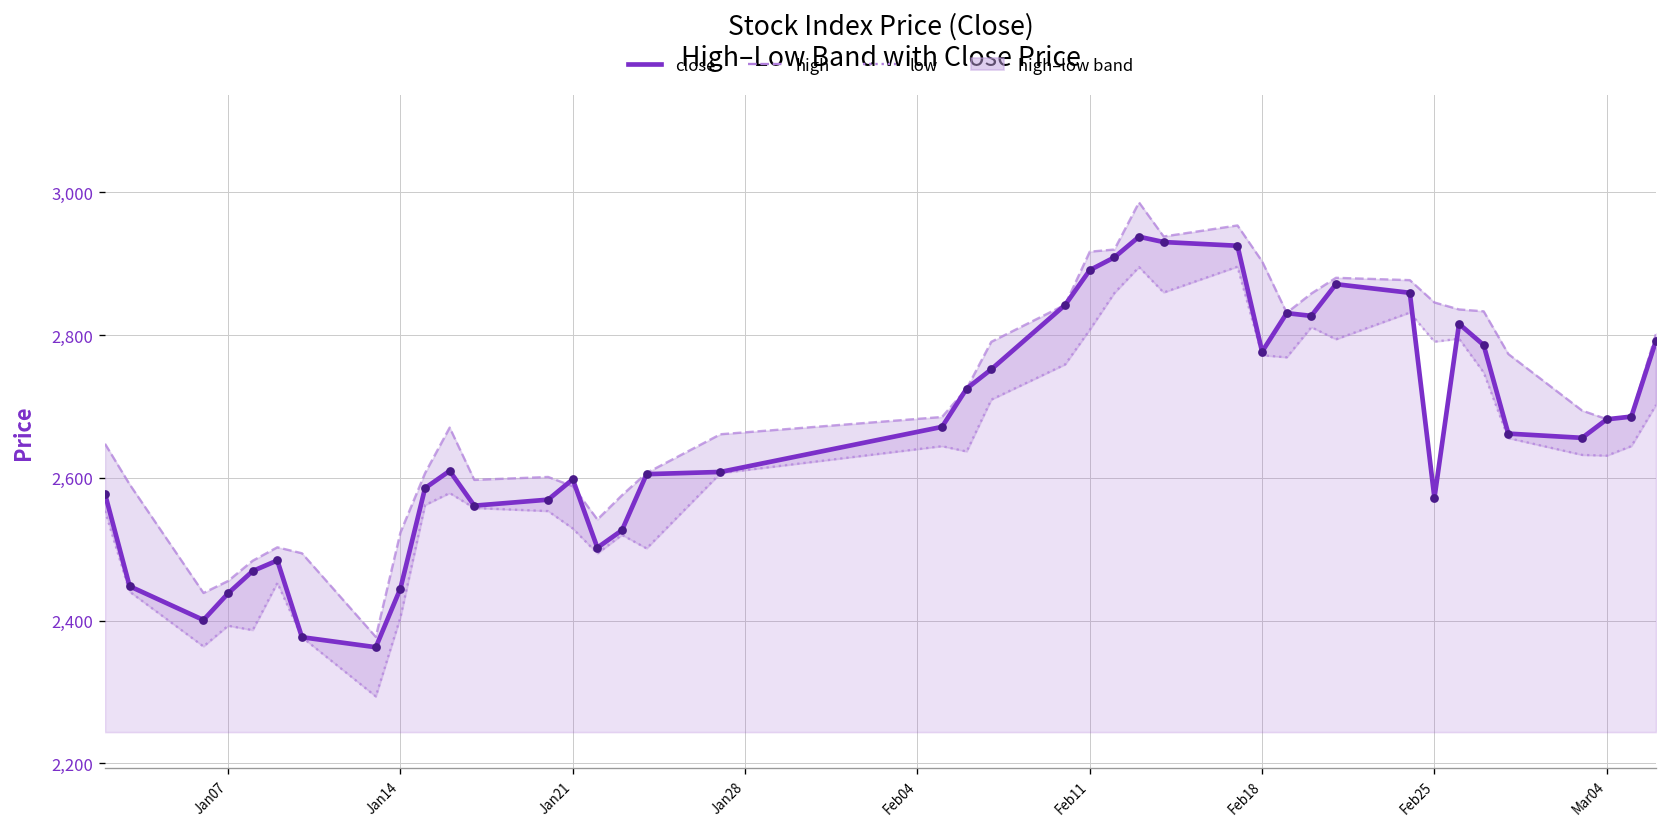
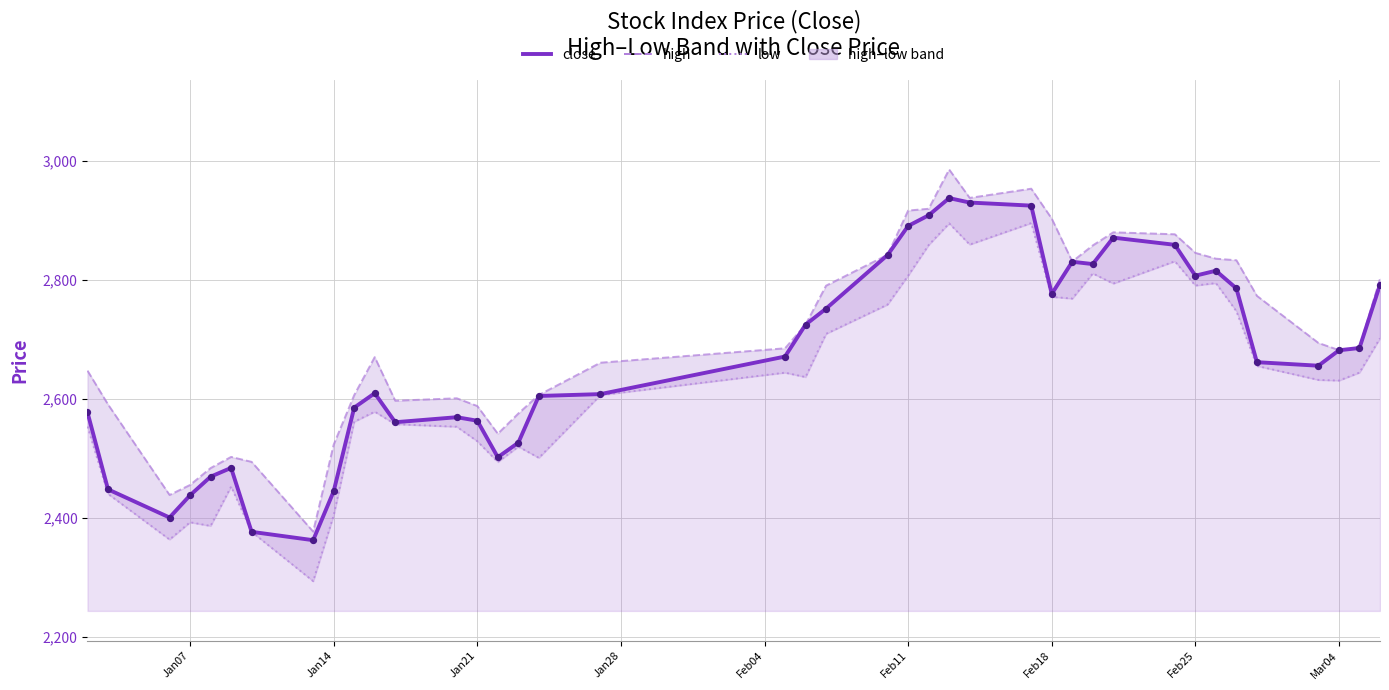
  {
    "close": {
      "Jan07": "2,440",
      "Jan14": "2,440",
-     "Jan21": "2,600",
+     "Jan21": "2,560",
      "Feb11": "2,890",
      "Feb18": "2,780",
-     "Feb25": "2,570"
+     "Feb25": "2,810"
    }
  }
